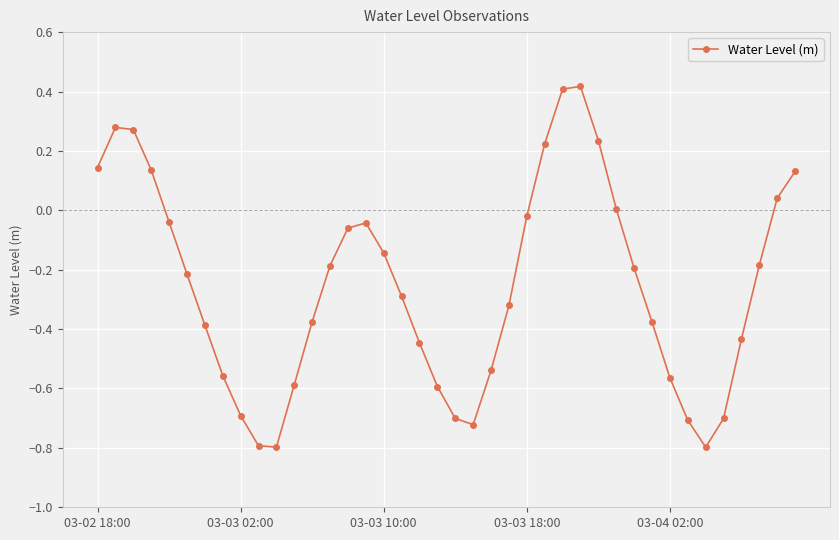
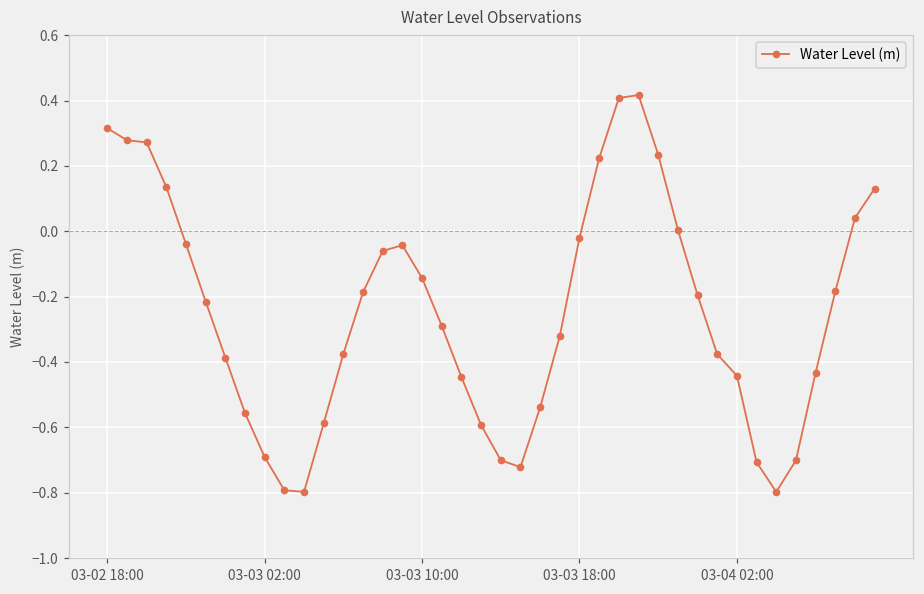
  {
-   "03-02 18:00": 0.14,
+   "03-02 18:00": 0.32,
    "03-03 02:00": -0.69,
    "03-03 10:00": -0.14,
    "03-03 18:00": -0.02,
-   "03-04 02:00": -0.56
+   "03-04 02:00": -0.44
  }
